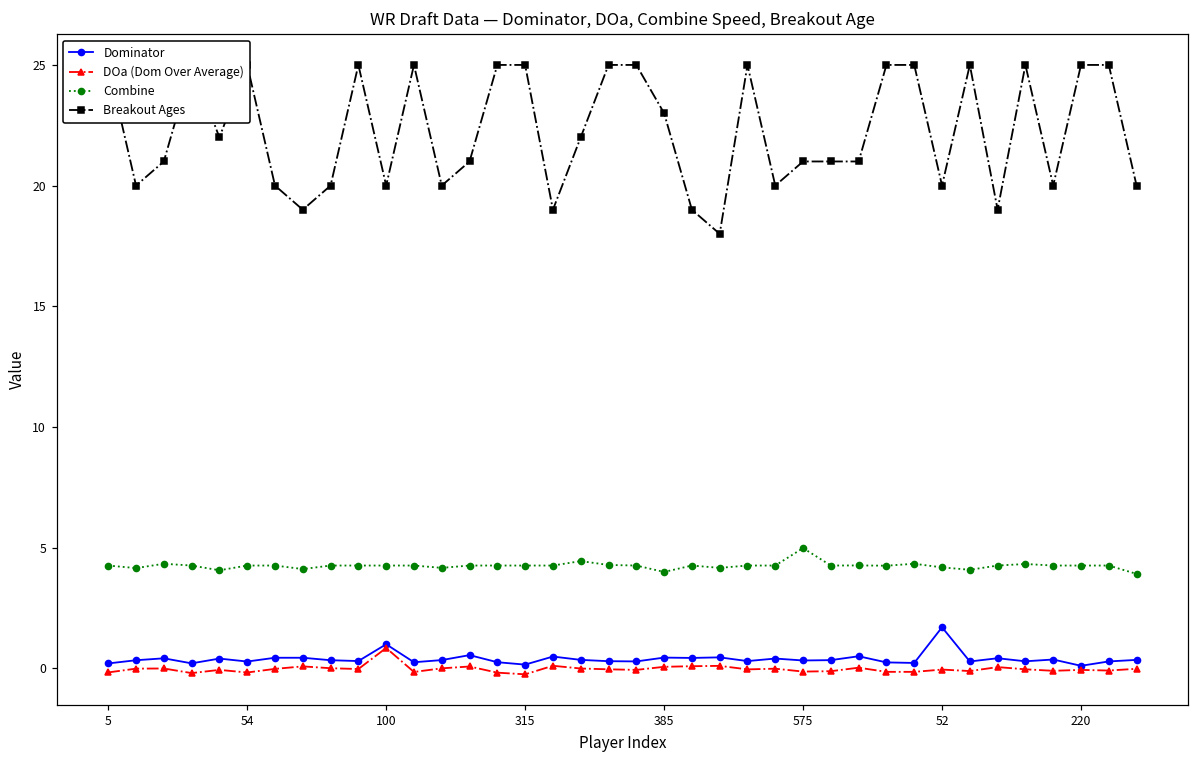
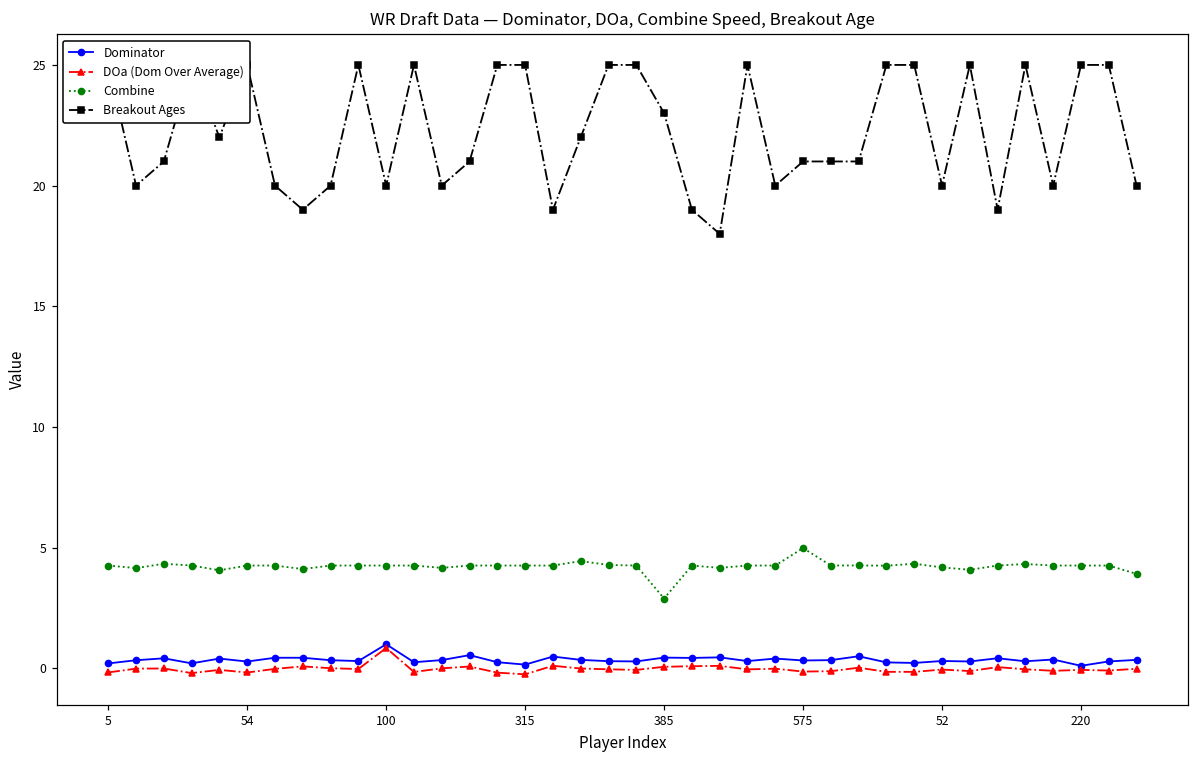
  {
    "Dominator": {
      "5": 0.2,
      "54": 0.3,
      "100": 1.0,
      "315": 0.2,
      "385": 0.4,
      "575": 0.3,
-     "52": 1.7,
+     "52": 0.3,
      "220": 0.1
    },
    "DOa (Dom Over Average)": {
      "5": -0.2,
      "54": -0.2,
      "100": 0.8,
      "315": -0.3,
      "385": 0.1,
      "575": -0.1,
      "52": -0.1,
      "220": -0.1
    },
    "Combine": {
      "5": 4.3,
      "54": 4.3,
      "100": 4.3,
      "315": 4.3,
-     "385": 4.0,
+     "385": 2.9,
      "575": 5.0,
      "52": 4.2,
      "220": 4.3
    },
    "Breakout Ages": {
      "100": 20.0,
      "315": 25.0,
      "385": 23.0,
      "575": 21.0,
      "52": 20.0,
      "220": 25.0
    }
  }
